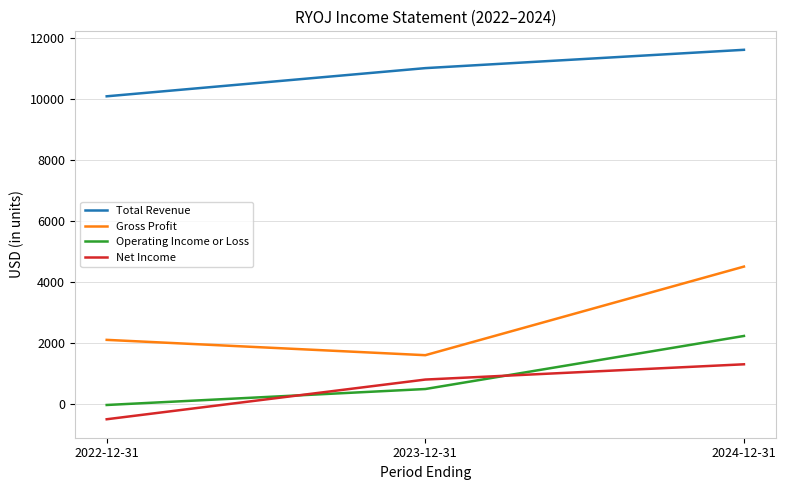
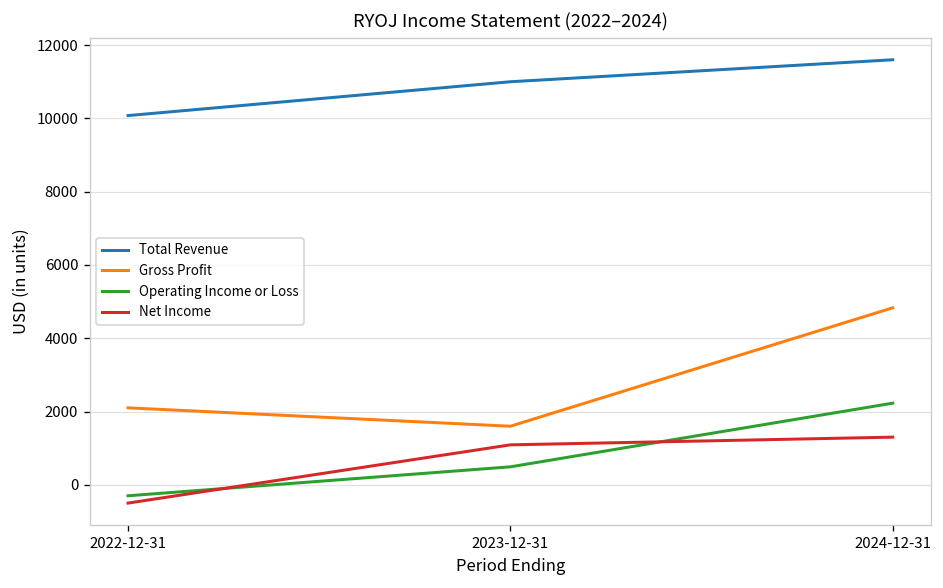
  {
    "Total Revenue": {
      "2022-12-31": 10100,
      "2023-12-31": 11000,
      "2024-12-31": 11600
    },
    "Gross Profit": {
      "2022-12-31": 2100,
      "2023-12-31": 1600,
-     "2024-12-31": 4500
+     "2024-12-31": 4800
    },
    "Operating Income or Loss": {
-     "2022-12-31": 0,
+     "2022-12-31": -300,
      "2023-12-31": 500,
      "2024-12-31": 2200
    },
    "Net Income": {
      "2022-12-31": -500,
-     "2023-12-31": 800,
+     "2023-12-31": 1100,
      "2024-12-31": 1300
    }
  }
